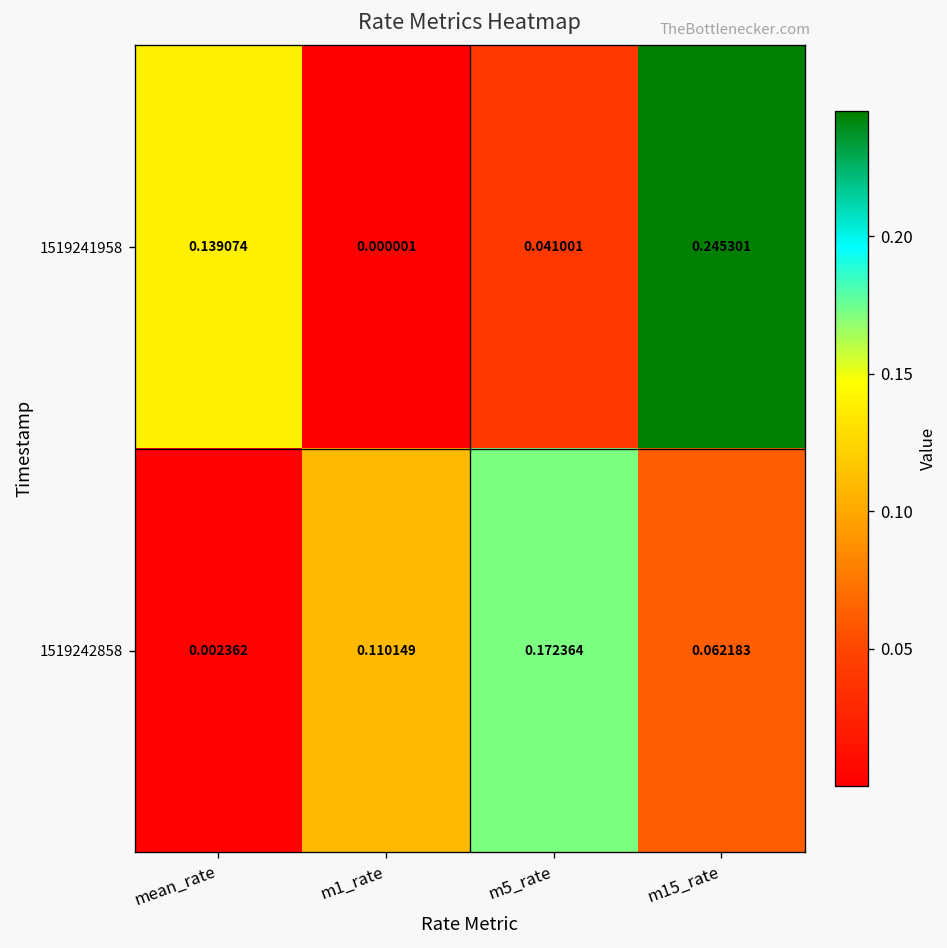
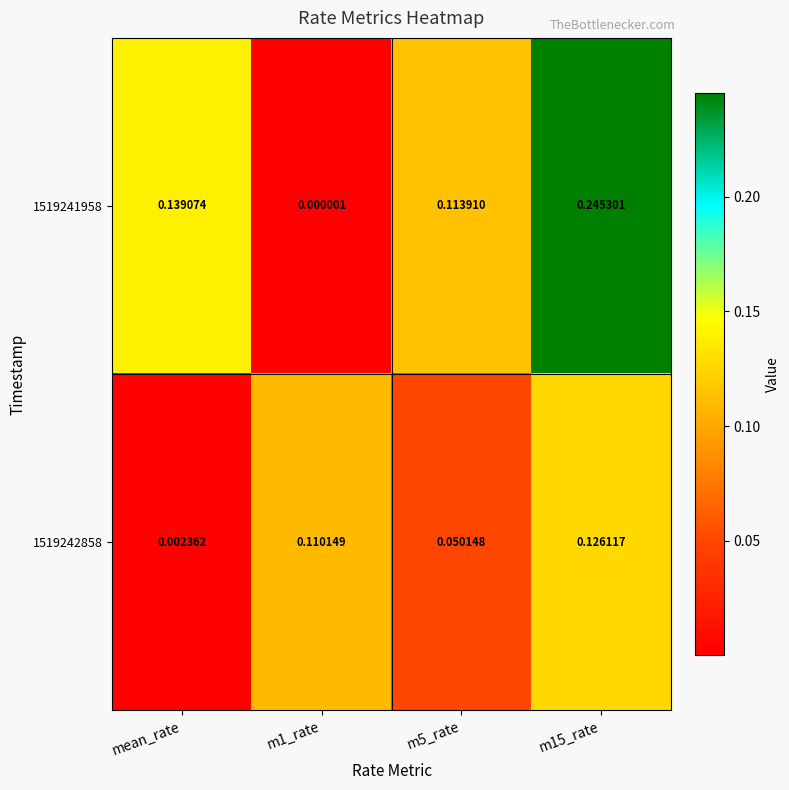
  {
    "1519241958": {
      "mean_rate": 0.139074,
      "m1_rate": 0.000001,
-     "m5_rate": 0.041001,
+     "m5_rate": 0.113910,
      "m15_rate": 0.245301
    },
    "1519242858": {
      "mean_rate": 0.002362,
      "m1_rate": 0.110149,
-     "m5_rate": 0.172364,
-     "m15_rate": 0.062183
+     "m5_rate": 0.050148,
+     "m15_rate": 0.126117
    }
  }
